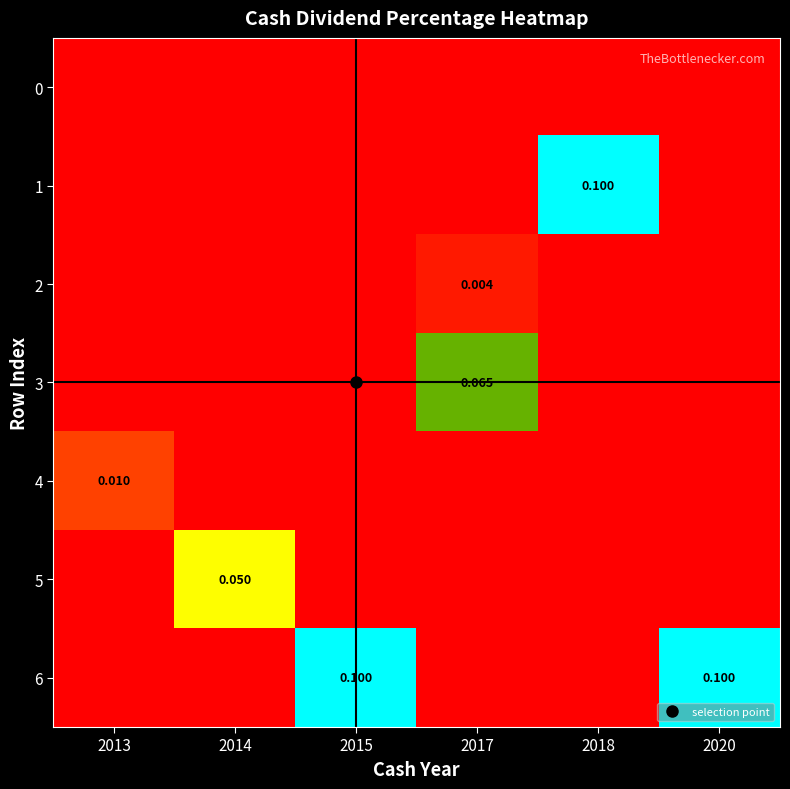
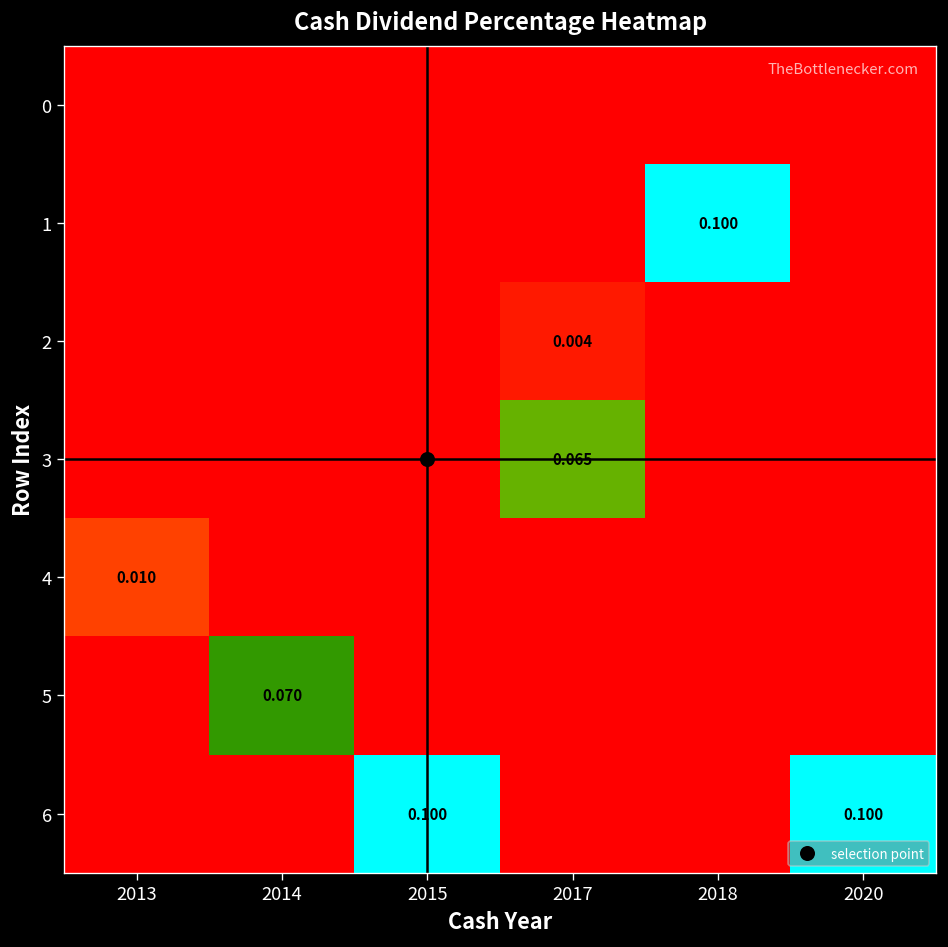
  {
    "1": {
      "2018": 0.100
    },
    "2": {
      "2017": 0.004
    },
    "3": {
      "2017": 0.065
    },
    "4": {
      "2013": 0.010
    },
    "5": {
-     "2014": 0.050
+     "2014": 0.070
    },
    "6": {
      "2015": 0.100,
      "2020": 0.100
    }
  }
